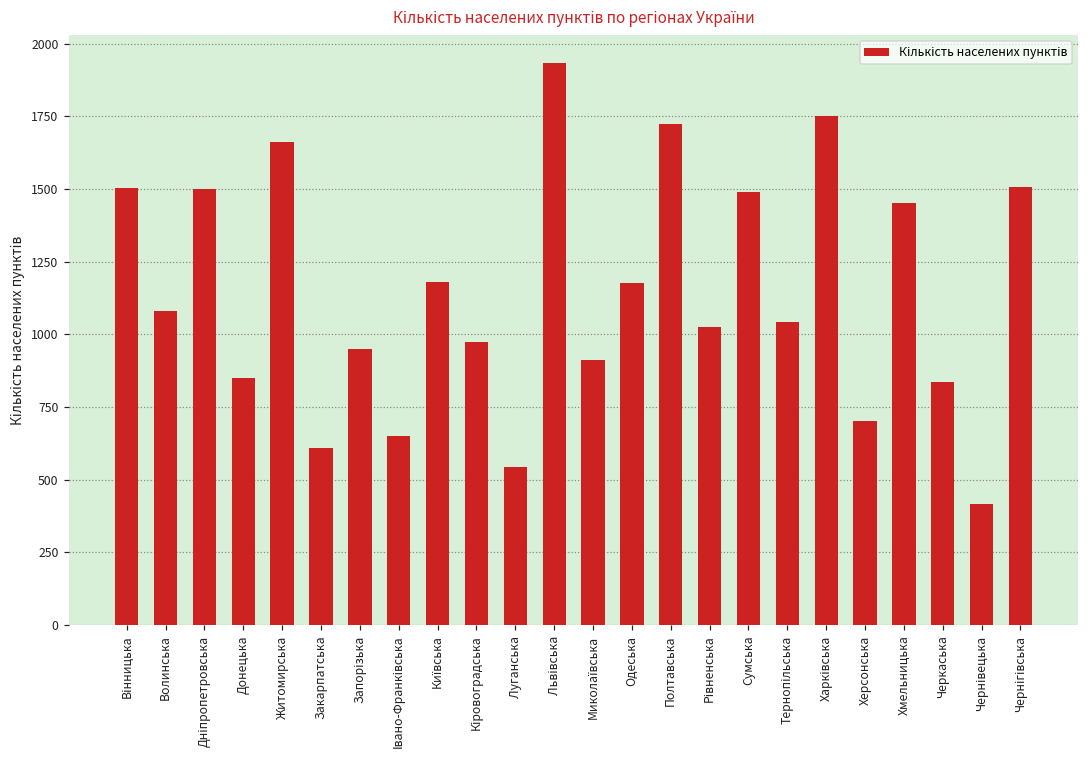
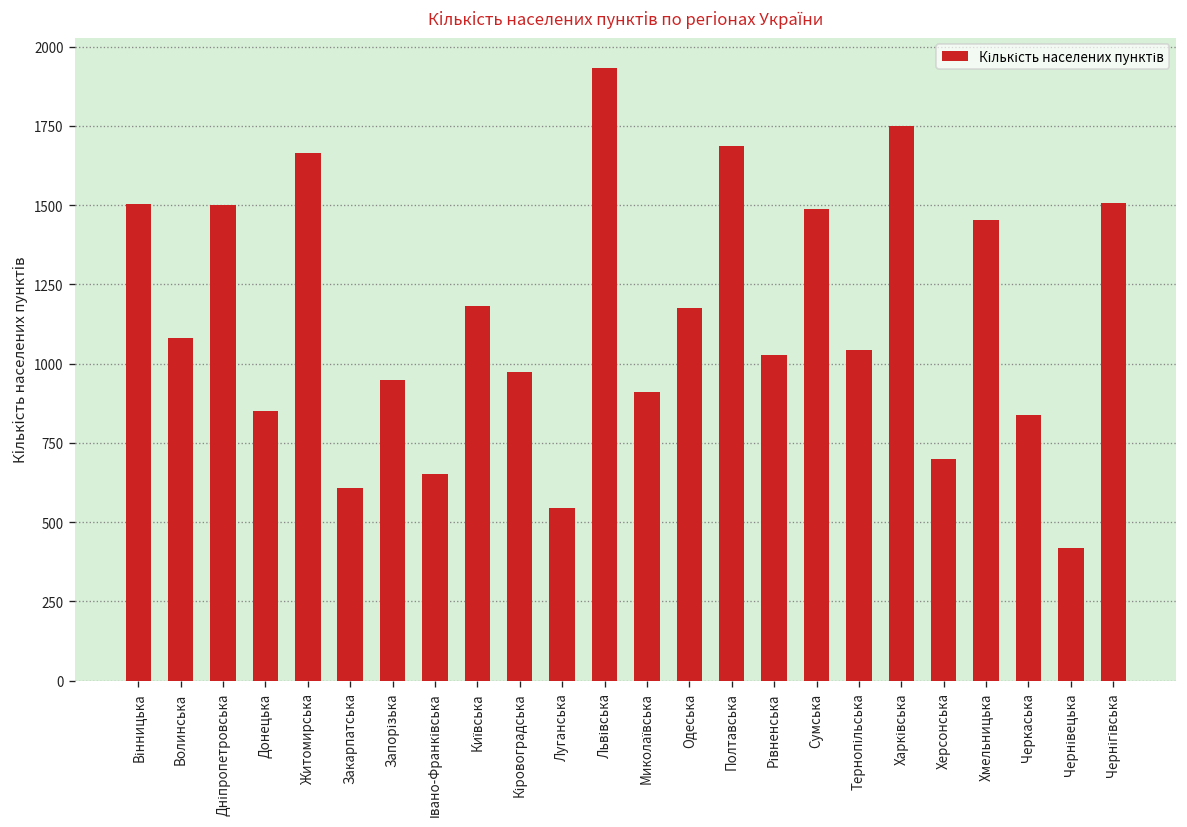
  {
    "Вінницька": 1500,
    "Волинська": 1080,
    "Дніпропетровська": 1500,
    "Донецька": 850,
    "Житомирська": 1660,
    "Закарпатська": 610,
    "Запорізька": 950,
    "Івано-Франківська": 650,
    "Київська": 1180,
    "Кіровоградська": 970,
    "Луганська": 540,
    "Львівська": 1930,
    "Миколаївська": 910,
    "Одеська": 1180,
-   "Полтавська": 1730,
+   "Полтавська": 1690,
    "Рівненська": 1030,
    "Сумська": 1490,
    "Тернопільська": 1040,
    "Харківська": 1750,
    "Херсонська": 700,
    "Хмельницька": 1450,
    "Черкаська": 840,
    "Чернівецька": 420,
    "Чернігівська": 1510
  }
